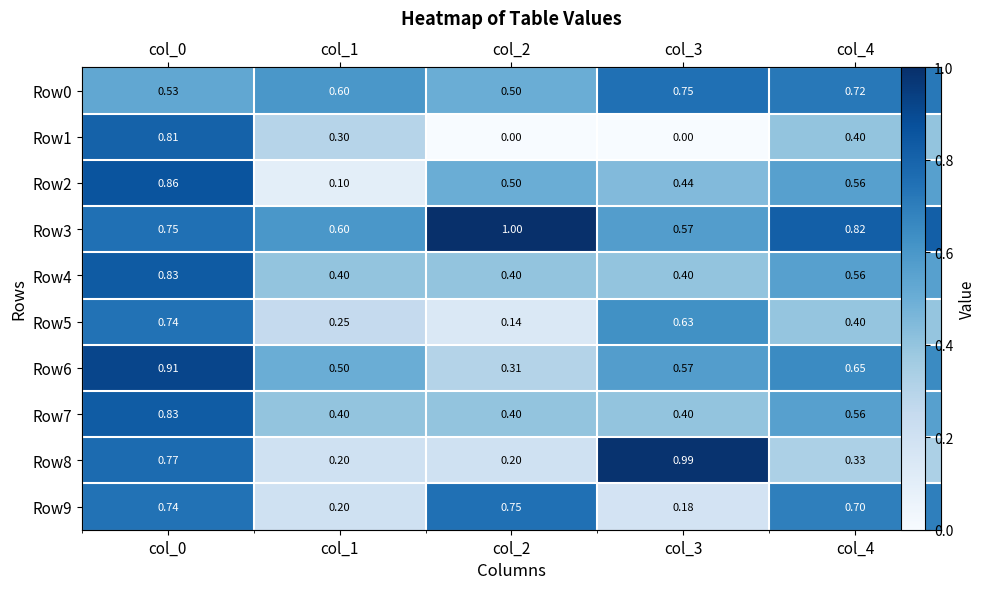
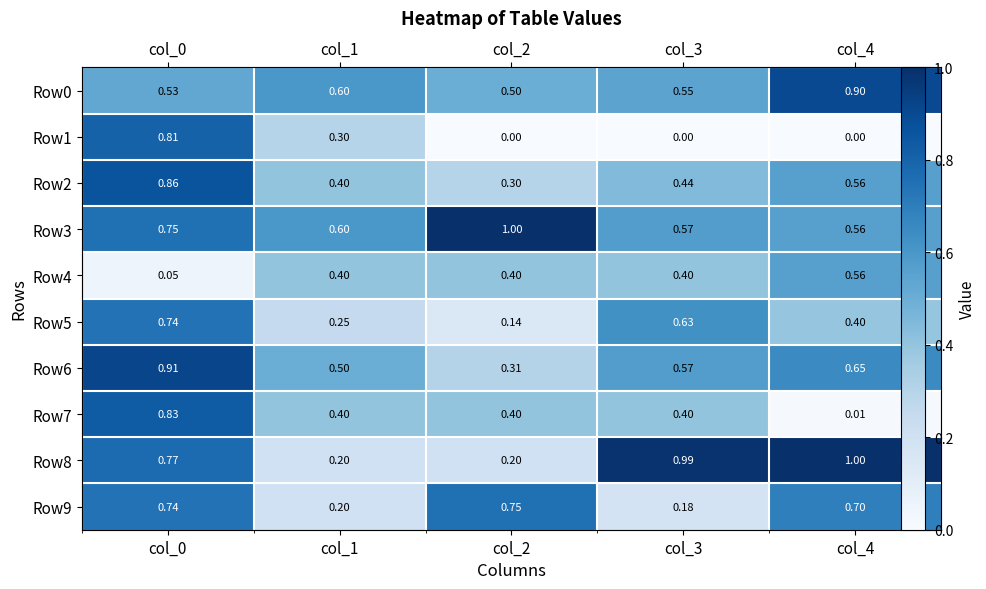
  {
    "Row0": {
      "col_0": 0.53,
      "col_1": 0.60,
      "col_2": 0.50,
-     "col_3": 0.75,
-     "col_4": 0.72
+     "col_3": 0.55,
+     "col_4": 0.90
    },
    "Row1": {
      "col_0": 0.81,
      "col_1": 0.30,
      "col_2": 0.00,
      "col_3": 0.00,
-     "col_4": 0.40
+     "col_4": 0.00
    },
    "Row2": {
      "col_0": 0.86,
-     "col_1": 0.10,
-     "col_2": 0.50,
+     "col_1": 0.40,
+     "col_2": 0.30,
      "col_3": 0.44,
      "col_4": 0.56
    },
    "Row3": {
      "col_0": 0.75,
      "col_1": 0.60,
      "col_2": 1.00,
      "col_3": 0.57,
-     "col_4": 0.82
+     "col_4": 0.56
    },
    "Row4": {
-     "col_0": 0.83,
+     "col_0": 0.05,
      "col_1": 0.40,
      "col_2": 0.40,
      "col_3": 0.40,
      "col_4": 0.56
    },
    "Row5": {
      "col_0": 0.74,
      "col_1": 0.25,
      "col_2": 0.14,
      "col_3": 0.63,
      "col_4": 0.40
    },
    "Row6": {
      "col_0": 0.91,
      "col_1": 0.50,
      "col_2": 0.31,
      "col_3": 0.57,
      "col_4": 0.65
    },
    "Row7": {
      "col_0": 0.83,
      "col_1": 0.40,
      "col_2": 0.40,
      "col_3": 0.40,
-     "col_4": 0.56
+     "col_4": 0.01
    },
    "Row8": {
      "col_0": 0.77,
      "col_1": 0.20,
      "col_2": 0.20,
      "col_3": 0.99,
-     "col_4": 0.33
+     "col_4": 1.00
    },
    "Row9": {
      "col_0": 0.74,
      "col_1": 0.20,
      "col_2": 0.75,
      "col_3": 0.18,
      "col_4": 0.70
    }
  }
